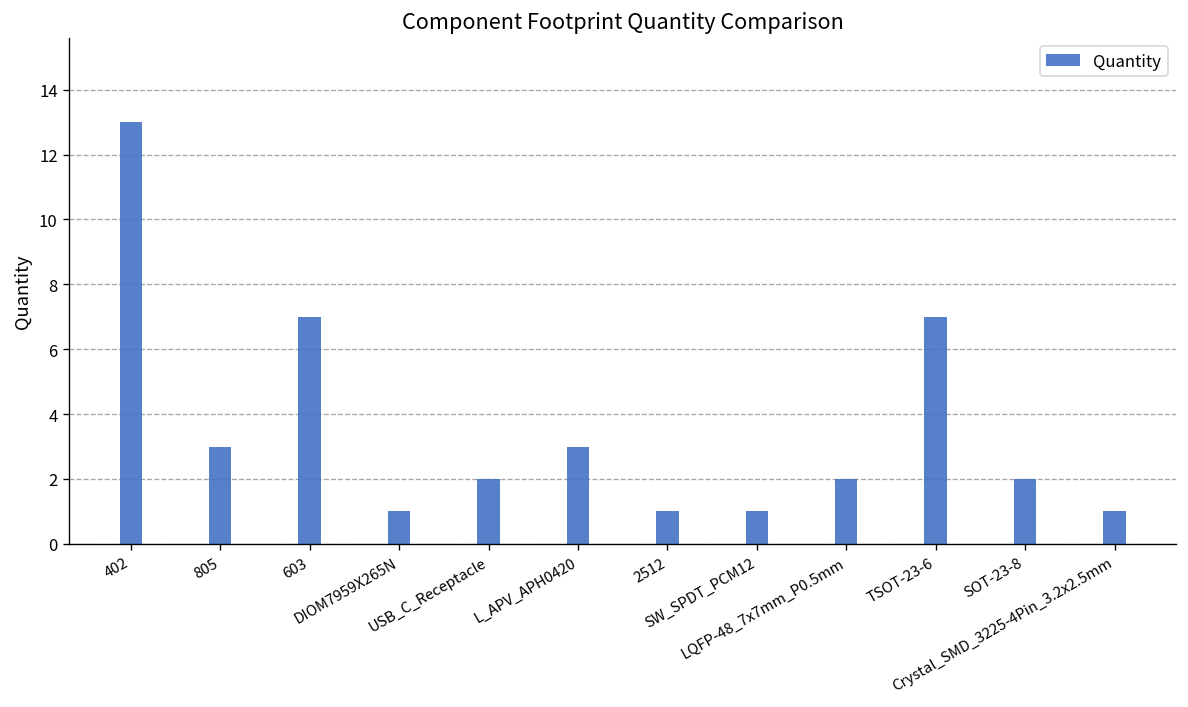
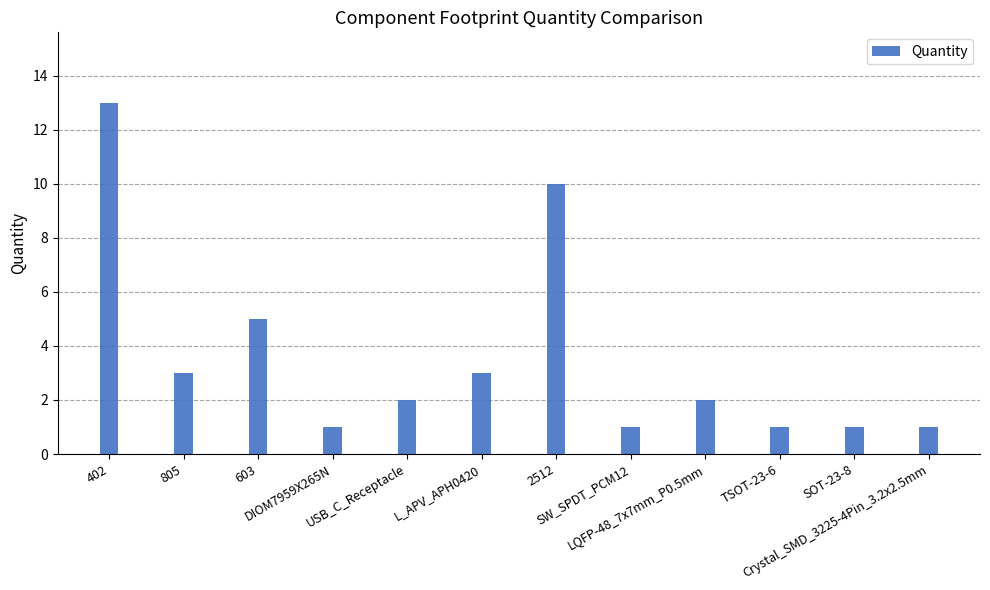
  {
    "402": 13,
    "805": 3,
-   "603": 7,
+   "603": 5,
    "DIOM7959X265N": 1,
    "USB_C_Receptacle": 2,
    "L_APV_APH0420": 3,
-   "2512": 1,
+   "2512": 10,
    "SW_SPDT_PCM12": 1,
    "LQFP-48_7x7mm_P0.5mm": 2,
-   "TSOT-23-6": 7,
-   "SOT-23-8": 2,
+   "TSOT-23-6": 1,
+   "SOT-23-8": 1,
    "Crystal_SMD_3225-4Pin_3.2x2.5mm": 1
  }
